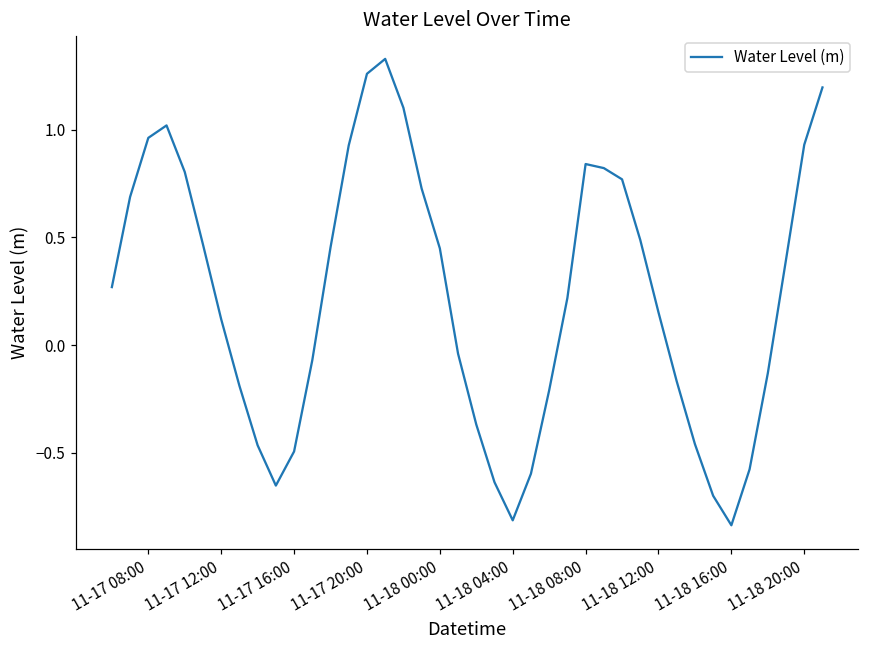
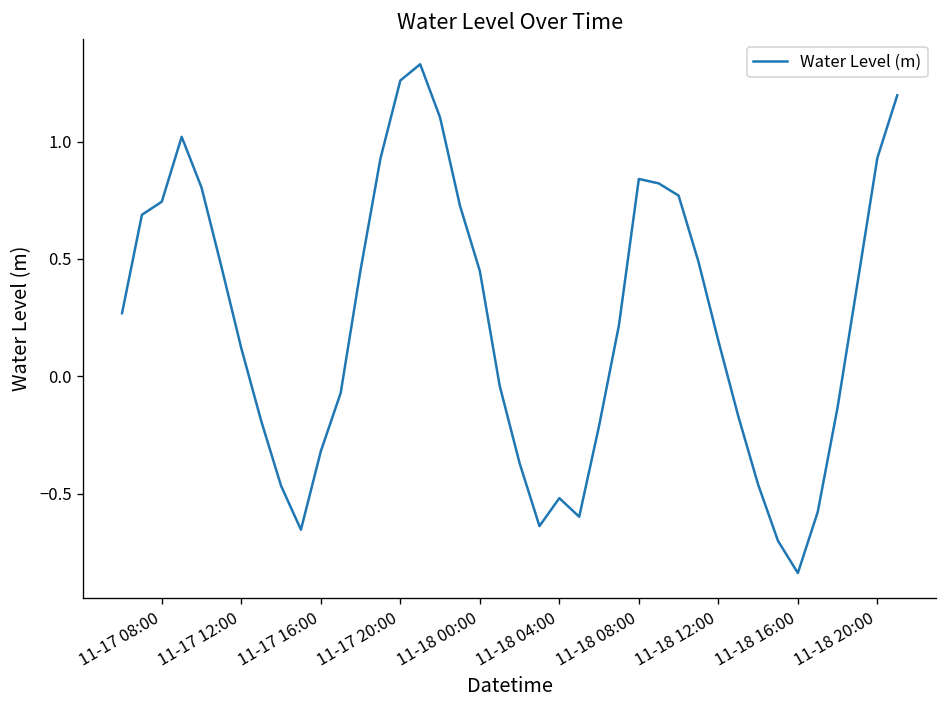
  {
-   "11-17 08:00": 0.96,
+   "11-17 08:00": 0.74,
    "11-17 12:00": 0.12,
-   "11-17 16:00": -0.49,
+   "11-17 16:00": -0.32,
    "11-17 20:00": 1.26,
    "11-18 00:00": 0.45,
-   "11-18 04:00": -0.81,
+   "11-18 04:00": -0.52,
    "11-18 08:00": 0.84,
    "11-18 12:00": 0.15,
    "11-18 16:00": -0.84,
    "11-18 20:00": 0.93
  }
